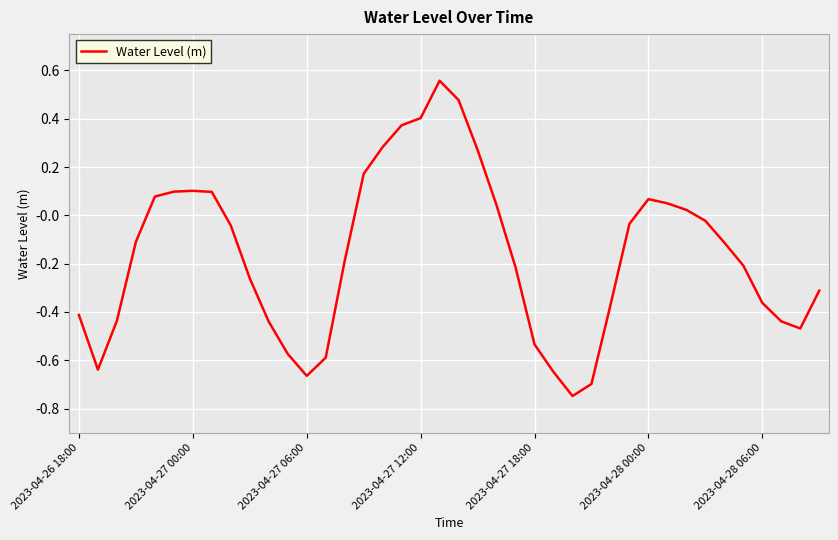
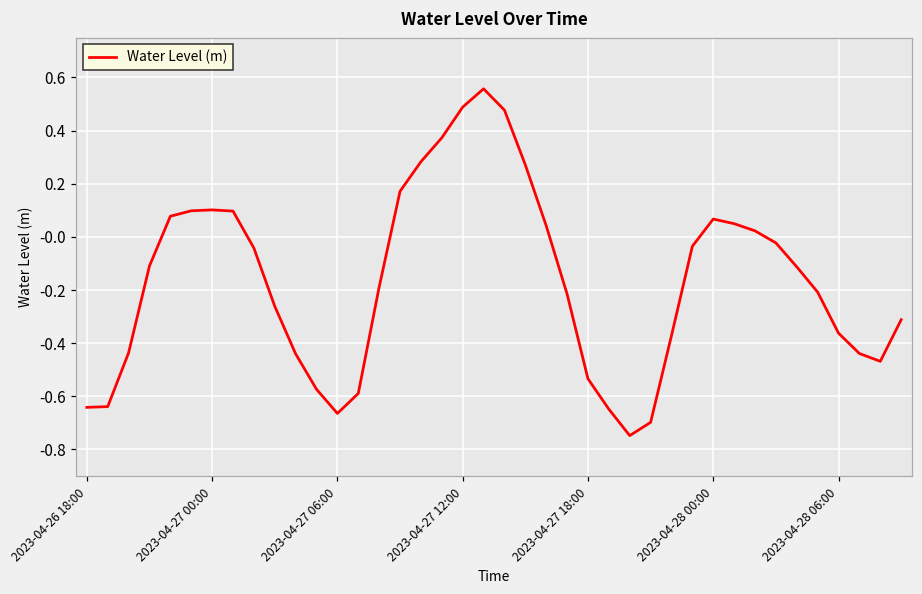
  {
-   "2023-04-26 18:00": -0.41,
+   "2023-04-26 18:00": -0.64,
    "2023-04-27 00:00": 0.10,
    "2023-04-27 06:00": -0.66,
-   "2023-04-27 12:00": 0.40,
+   "2023-04-27 12:00": 0.49,
    "2023-04-27 18:00": -0.53,
    "2023-04-28 00:00": 0.07,
    "2023-04-28 06:00": -0.36
  }
